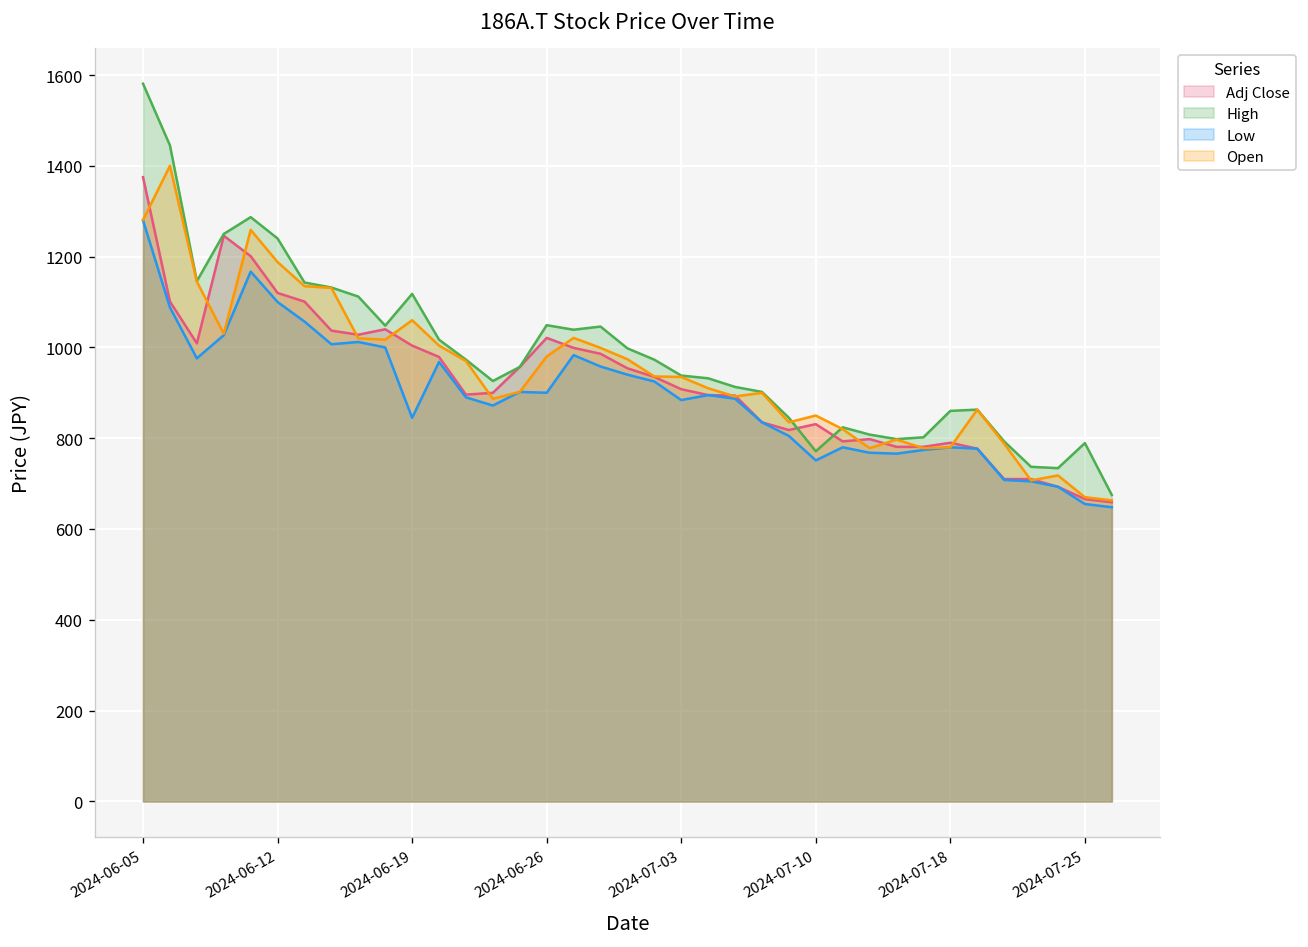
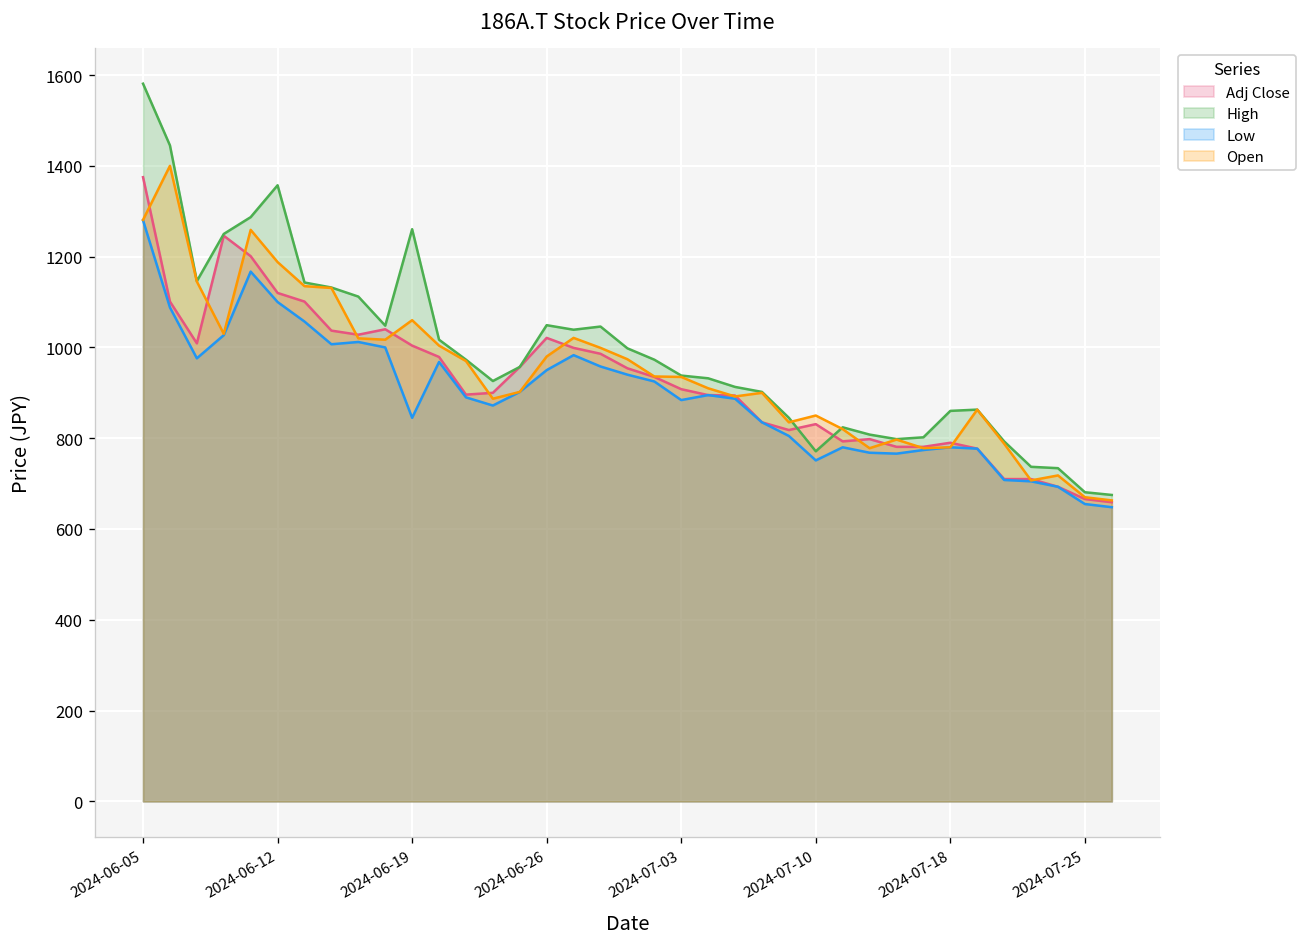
  {
    "High": {
      "2024-06-05": 1580,
-     "2024-06-12": 1240,
-     "2024-06-19": 1120,
+     "2024-06-12": 1360,
+     "2024-06-19": 1260,
      "2024-06-26": 1050,
      "2024-07-10": 770,
      "2024-07-18": 860,
-     "2024-07-25": 790
+     "2024-07-25": 680
    },
    "Low": {
      "2024-06-12": 1100,
      "2024-06-19": 840,
-     "2024-06-26": 900,
+     "2024-06-26": 950,
      "2024-07-03": 880,
      "2024-07-10": 750,
      "2024-07-25": 660
    }
  }
